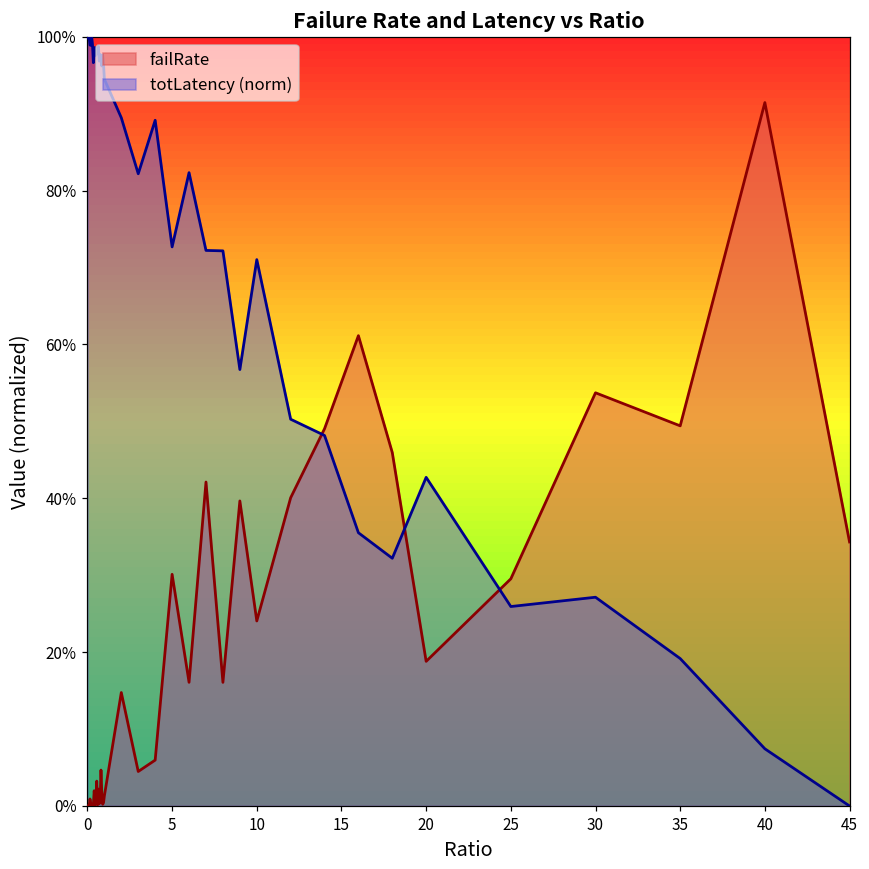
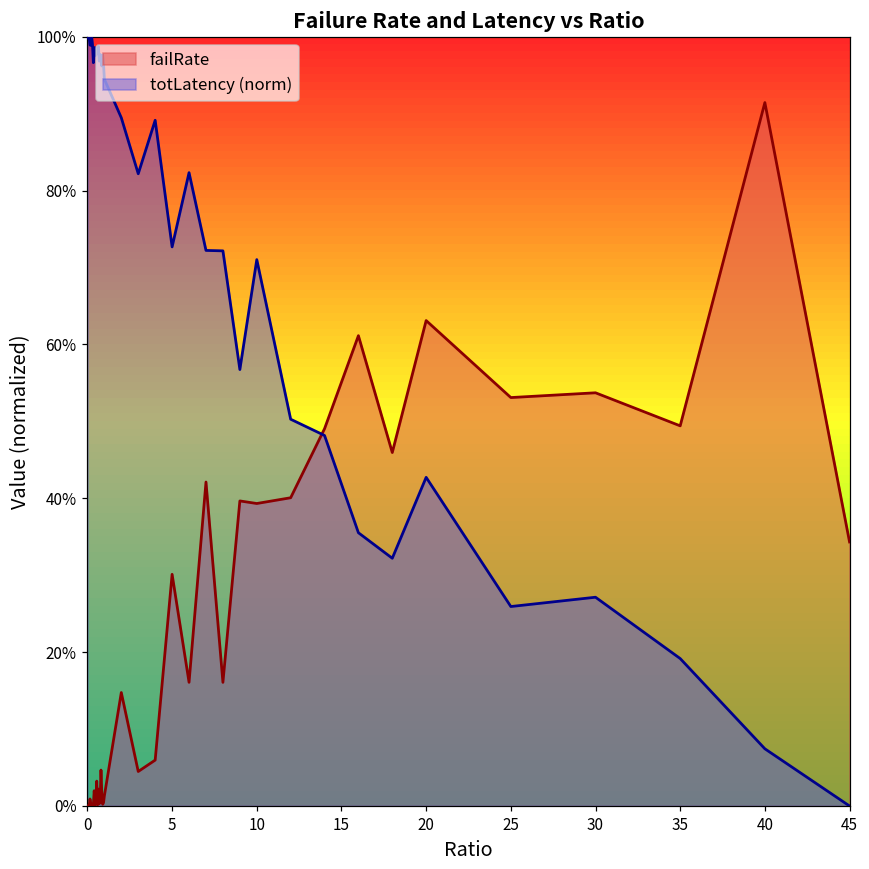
  {
    "failRate": {
      "0": "0%",
      "5": "30%",
-     "10": "24%",
-     "20": "19%",
-     "25": "30%",
+     "10": "39%",
+     "20": "63%",
+     "25": "53%",
      "30": "54%",
      "35": "49%",
      "40": "91%",
      "45": "34%"
    },
    "totLatency (norm)": {
      "0": "100%",
      "5": "73%",
      "10": "71%",
      "20": "43%",
      "25": "26%",
      "30": "27%",
      "35": "19%",
      "40": "7%",
      "45": "0%"
    }
  }
